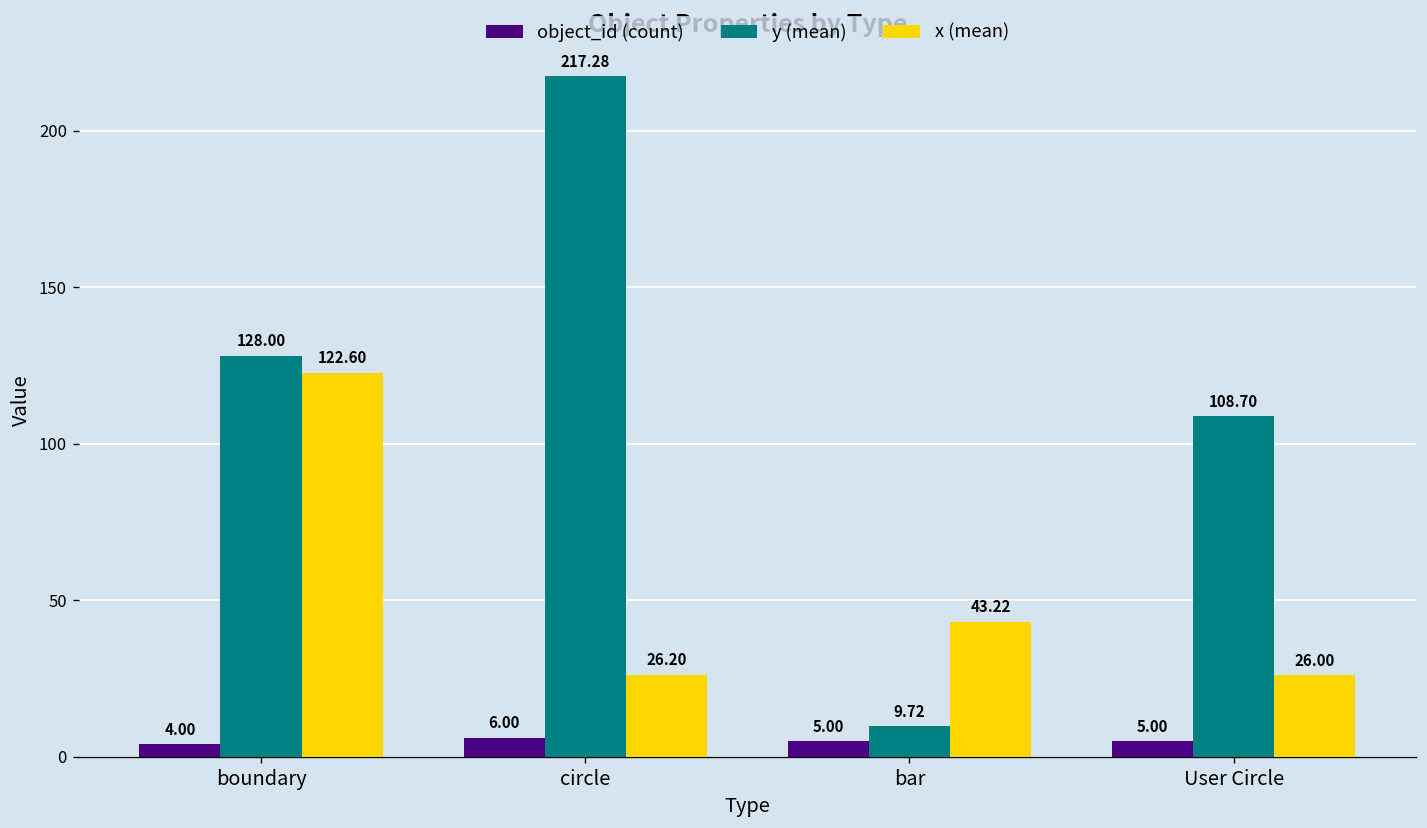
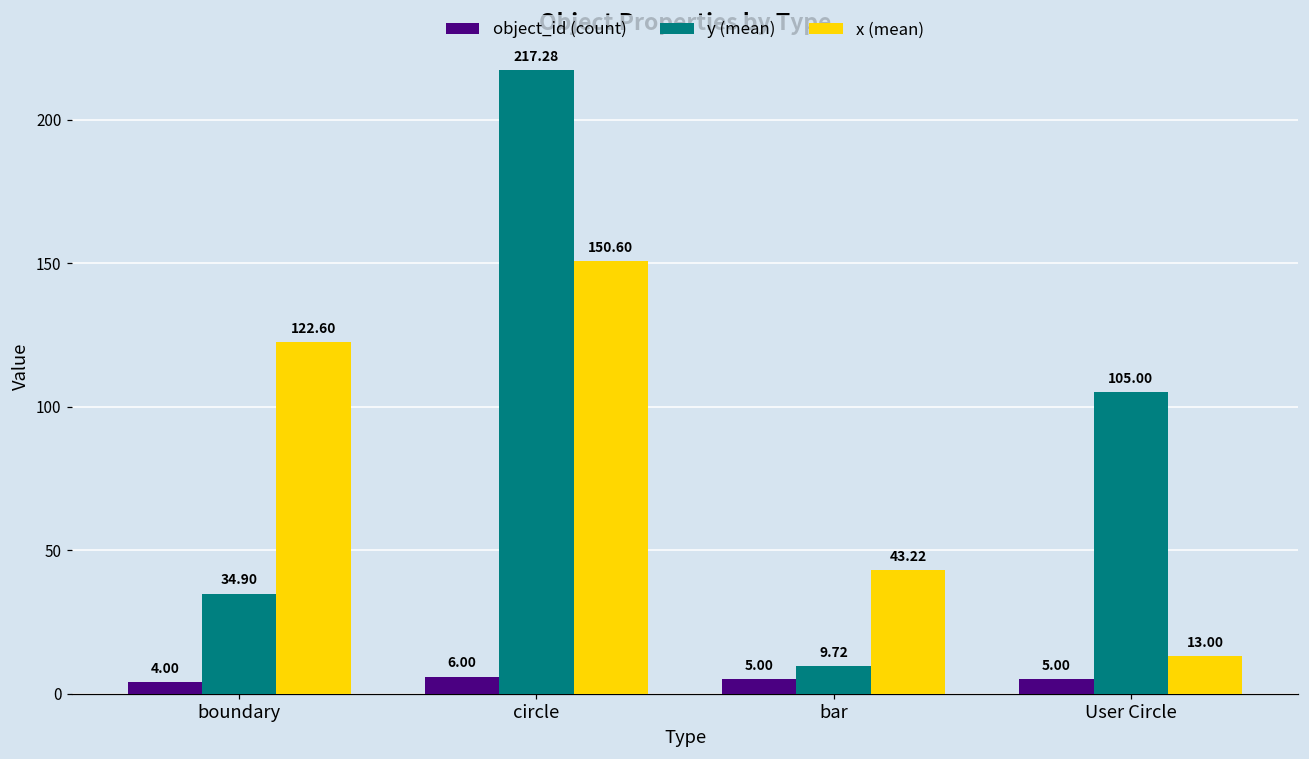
  {
    "object_id (count)": {
      "boundary": 4.00,
      "circle": 6.00,
      "bar": 5.00,
      "User Circle": 5.00
    },
    "y (mean)": {
-     "boundary": 128.00,
+     "boundary": 34.90,
      "circle": 217.28,
      "bar": 9.72,
-     "User Circle": 108.70
+     "User Circle": 105.00
    },
    "x (mean)": {
      "boundary": 122.60,
-     "circle": 26.20,
+     "circle": 150.60,
      "bar": 43.22,
-     "User Circle": 26.00
+     "User Circle": 13.00
    }
  }
